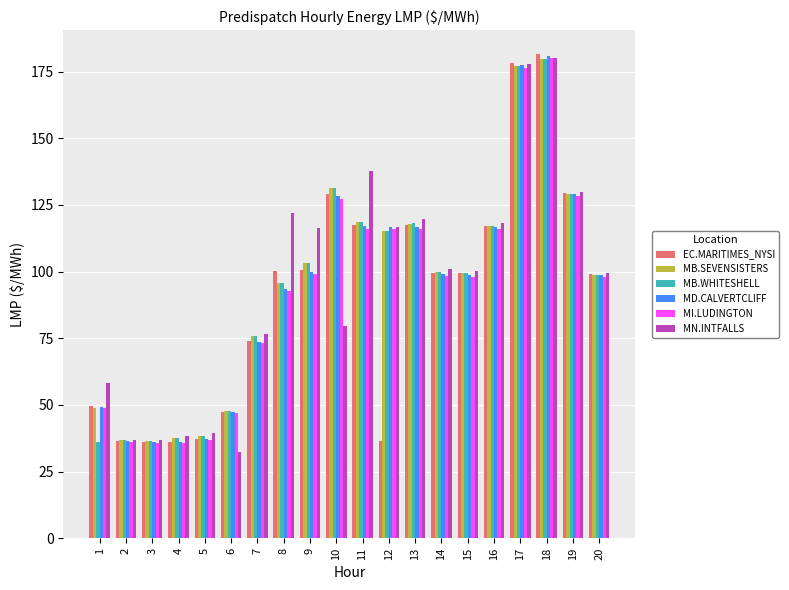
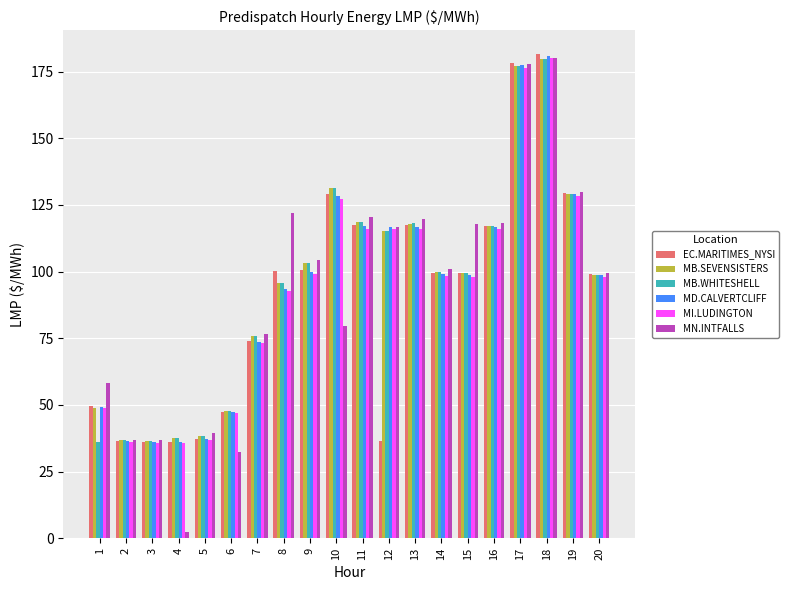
  {
    "EC.MARITIMES_NYSI": {
      "1": 50,
      "2": 37,
      "3": 36,
      "4": 36,
      "5": 37,
      "6": 47,
      "7": 74,
      "8": 100,
      "9": 101,
      "10": 129,
      "11": 118,
      "12": 37,
      "13": 118,
      "14": 99,
      "15": 99,
      "16": 117,
      "17": 178,
      "18": 181,
      "19": 130,
      "20": 99
    },
    "MB.SEVENSISTERS": {
      "1": 49,
      "2": 37,
      "3": 36,
      "4": 37,
      "5": 39,
      "6": 48,
      "7": 76,
      "8": 96,
      "9": 103,
      "10": 131,
      "11": 118,
      "12": 115,
      "13": 118,
      "14": 100,
      "15": 99,
      "16": 117,
      "17": 177,
      "18": 180,
      "19": 129,
      "20": 99
    },
    "MB.WHITESHELL": {
      "1": 36,
      "2": 37,
      "3": 36,
      "4": 37,
      "5": 39,
      "6": 48,
      "7": 76,
      "8": 96,
      "9": 103,
      "10": 131,
      "11": 118,
      "12": 115,
      "13": 118,
      "14": 100,
      "15": 99,
      "16": 117,
      "17": 177,
      "18": 180,
      "19": 129,
      "20": 99
    },
    "MD.CALVERTCLIFF": {
      "1": 49,
      "2": 37,
      "3": 36,
      "4": 36,
      "5": 37,
      "6": 47,
      "7": 74,
      "8": 94,
      "9": 100,
      "10": 128,
      "11": 117,
      "12": 117,
      "13": 117,
      "14": 99,
      "15": 99,
      "16": 117,
      "17": 178,
      "18": 181,
      "19": 129,
      "20": 99
    },
    "MI.LUDINGTON": {
      "1": 49,
      "2": 36,
      "3": 36,
      "4": 36,
      "5": 37,
      "6": 47,
      "7": 73,
      "8": 93,
      "9": 99,
      "10": 127,
      "11": 116,
      "12": 116,
      "13": 116,
      "14": 98,
      "15": 98,
      "16": 116,
      "17": 176,
      "18": 180,
      "19": 129,
      "20": 98
    },
    "MN.INTFALLS": {
      "1": 58,
      "2": 37,
      "3": 37,
-     "4": 38,
+     "4": 2,
      "5": 39,
      "6": 32,
      "7": 76,
      "8": 122,
-     "9": 116,
+     "9": 104,
      "10": 80,
-     "11": 138,
+     "11": 121,
      "12": 117,
      "13": 120,
      "14": 101,
-     "15": 100,
+     "15": 118,
      "16": 118,
      "17": 178,
      "18": 180,
      "19": 130,
      "20": 99
    }
  }
